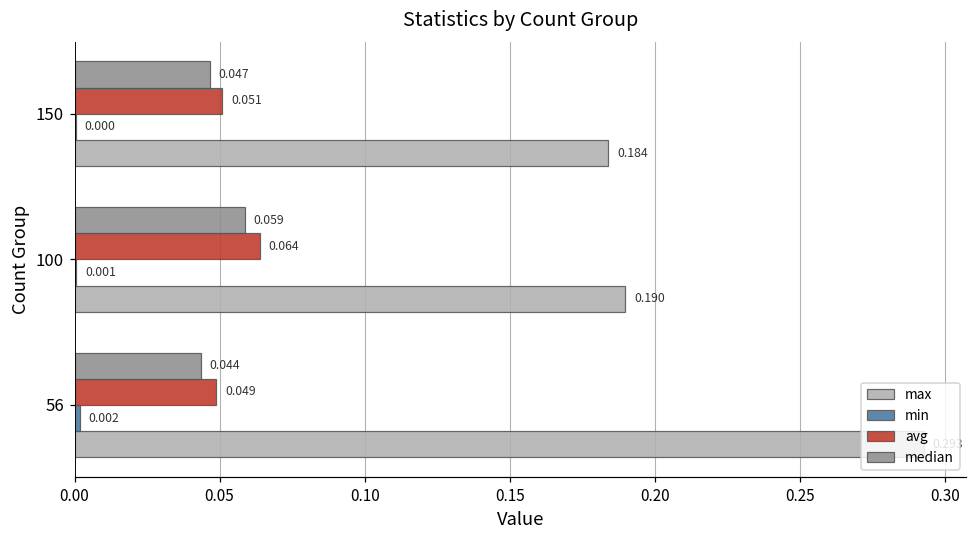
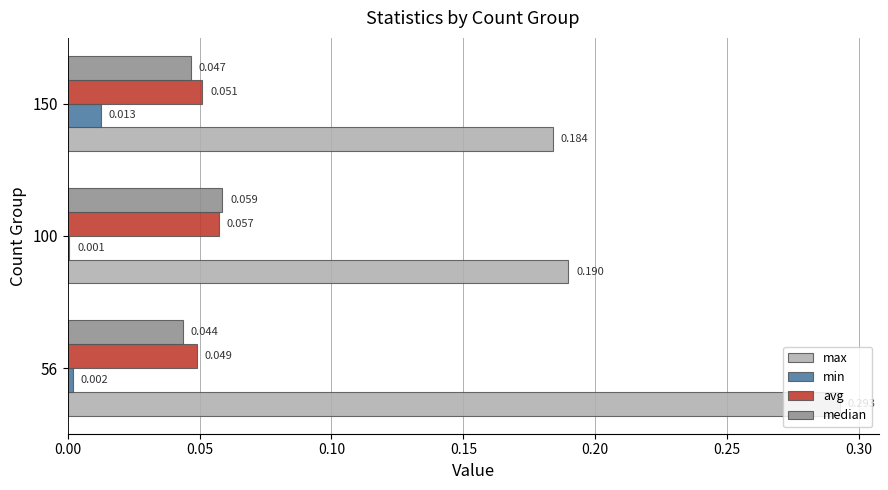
  {
    "min": {
-     "150": 0.000,
+     "150": 0.013,
      "100": 0.001,
      "56": 0.002
    },
    "avg": {
      "150": 0.051,
-     "100": 0.064,
+     "100": 0.057,
      "56": 0.049
    }
  }
